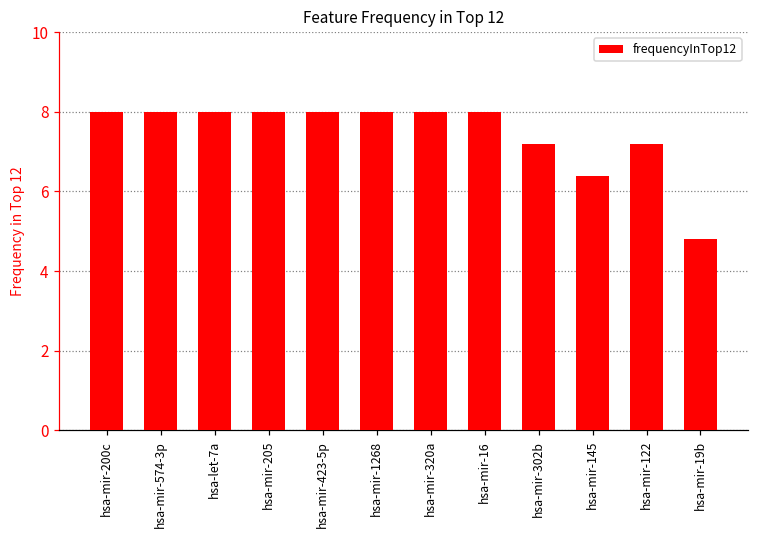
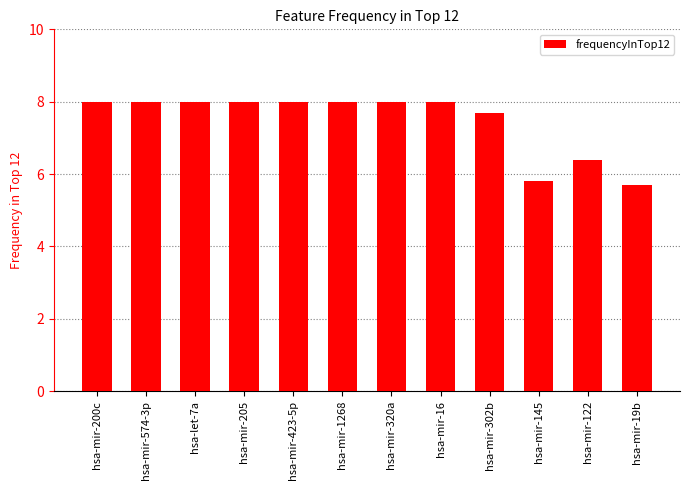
  {
    "hsa-mir-200c": 8.0,
    "hsa-mir-574-3p": 8.0,
    "hsa-let-7a": 8.0,
    "hsa-mir-205": 8.0,
    "hsa-mir-423-5p": 8.0,
    "hsa-mir-1268": 8.0,
    "hsa-mir-320a": 8.0,
    "hsa-mir-16": 8.0,
-   "hsa-mir-302b": 7.2,
-   "hsa-mir-145": 6.4,
-   "hsa-mir-122": 7.2,
-   "hsa-mir-19b": 4.8
+   "hsa-mir-302b": 7.7,
+   "hsa-mir-145": 5.8,
+   "hsa-mir-122": 6.4,
+   "hsa-mir-19b": 5.7
  }
